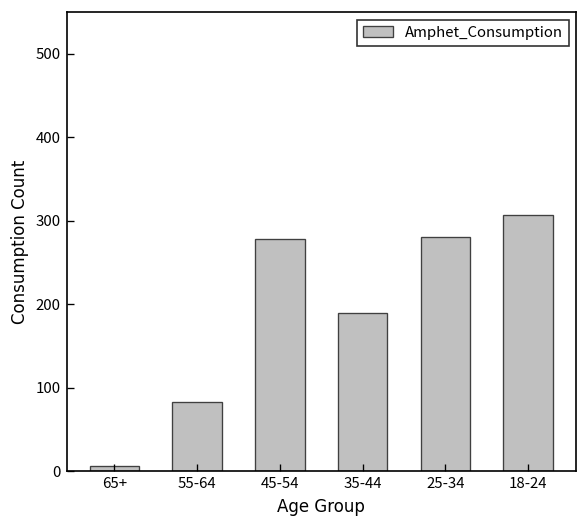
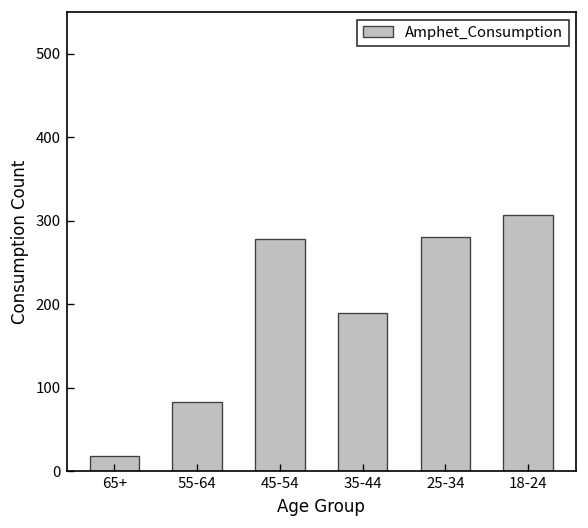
  {
-   "65+": 10,
+   "65+": 20,
    "55-64": 80,
    "45-54": 280,
    "35-44": 190,
    "25-34": 280,
    "18-24": 310
  }
